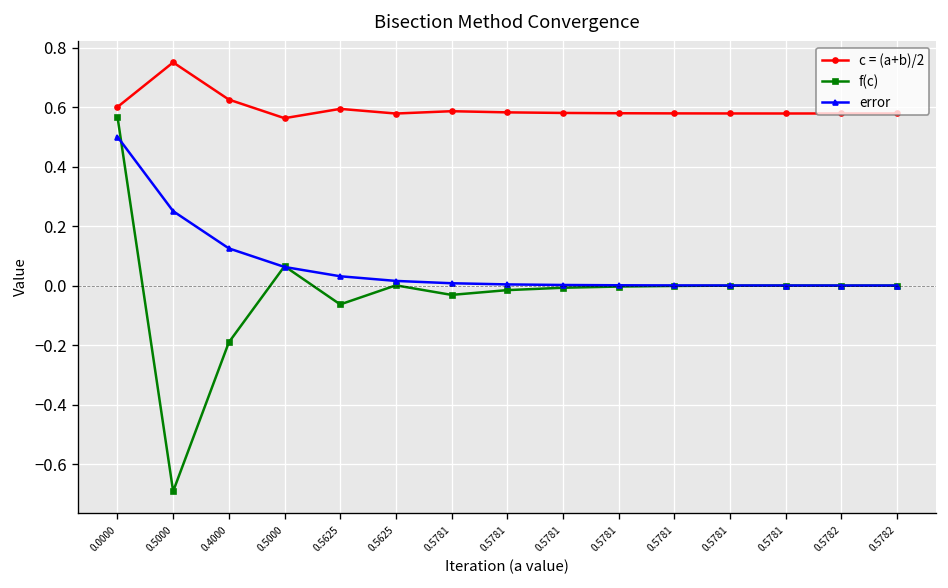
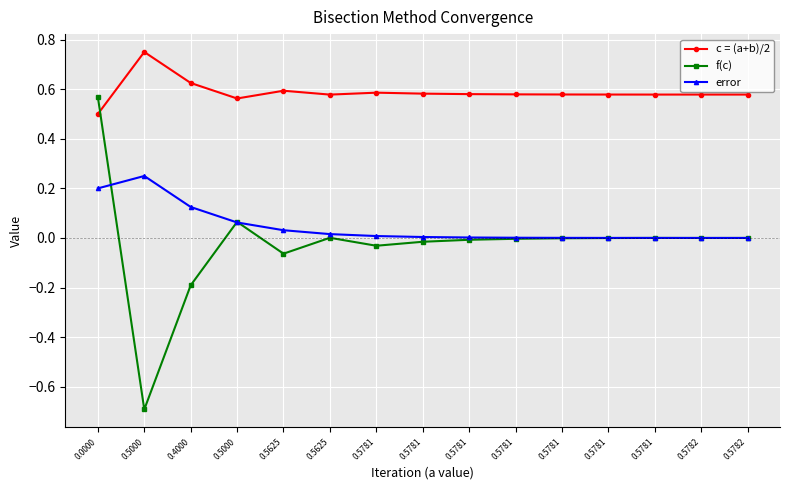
  {
    "c = (a+b)/2": {
-     "0.0000": 0.6,
+     "0.0000": 0.5,
      "0.4000": 0.63
    },
    "f(c)": {
      "0.0000": 0.57,
      "0.4000": -0.2
    },
    "error": {
-     "0.0000": 0.5,
+     "0.0000": 0.2,
      "0.4000": 0.13
    }
  }
